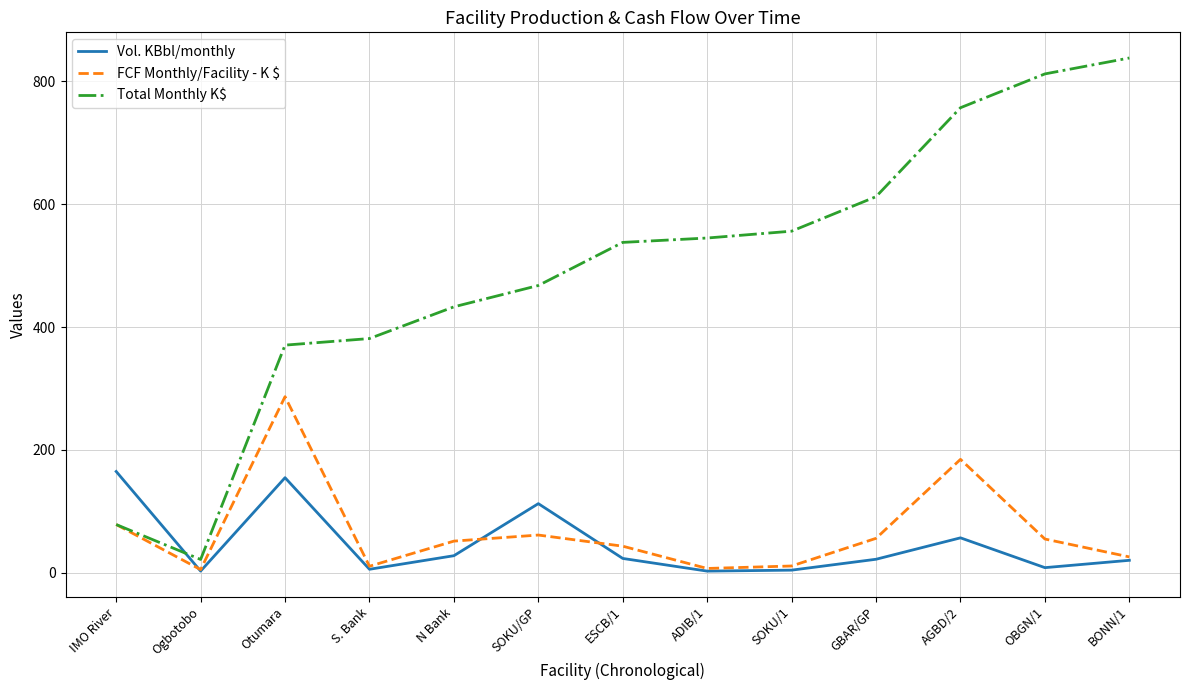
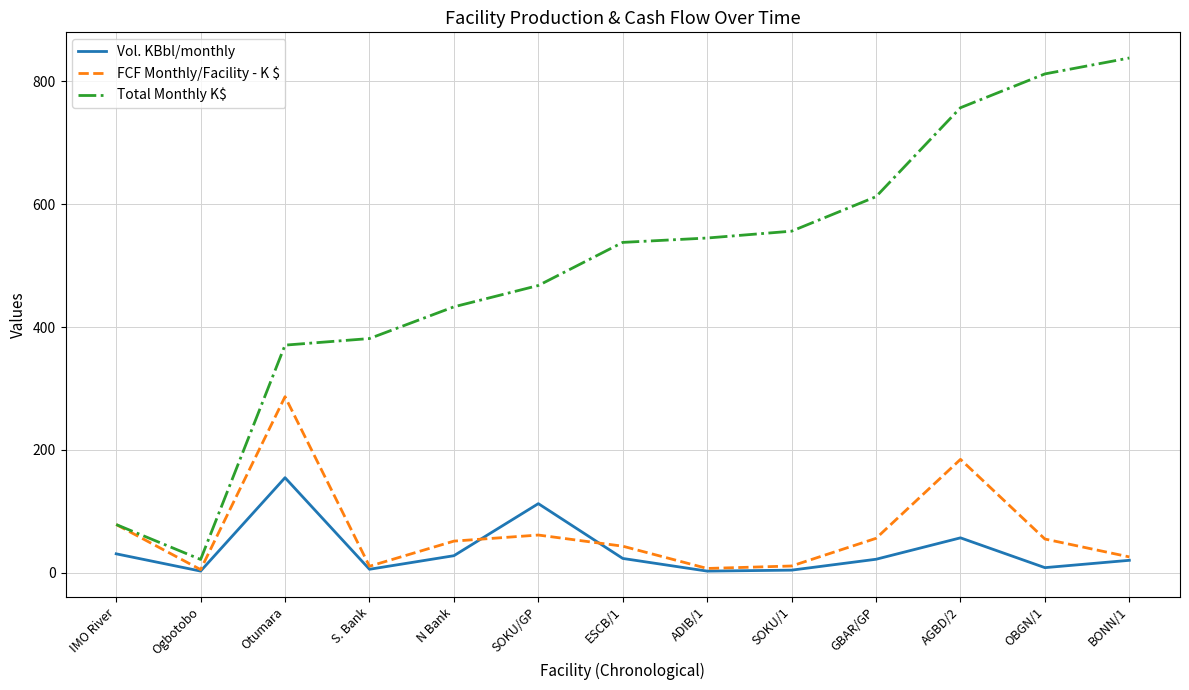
  {
    "Vol. KBbl/monthly": {
-     "IMO River": 160,
+     "IMO River": 30,
      "Otumara": 150,
      "S. Bank": 10,
      "N Bank": 30,
      "SOKU/GP": 110,
      "ESCB/1": 20,
      "ADIB/1": 0,
      "SOKU/1": 0,
      "GBAR/GP": 20,
      "AGBD/2": 60,
      "OBGN/1": 10,
      "BONN/1": 20
    },
    "FCF Monthly/Facility - K $": {
      "Otumara": 290,
      "S. Bank": 10,
      "N Bank": 50,
      "SOKU/GP": 60,
      "ESCB/1": 40,
      "ADIB/1": 10,
      "SOKU/1": 10,
      "GBAR/GP": 60,
      "AGBD/2": 180,
      "OBGN/1": 60,
      "BONN/1": 30
    },
    "Total Monthly K$": {
      "Ogbotobo": 20,
      "Otumara": 370,
      "S. Bank": 380,
      "N Bank": 430,
      "SOKU/GP": 470,
      "ESCB/1": 540,
      "ADIB/1": 550,
      "SOKU/1": 560,
      "GBAR/GP": 610,
      "AGBD/2": 760,
      "OBGN/1": 810,
      "BONN/1": 840
    }
  }
